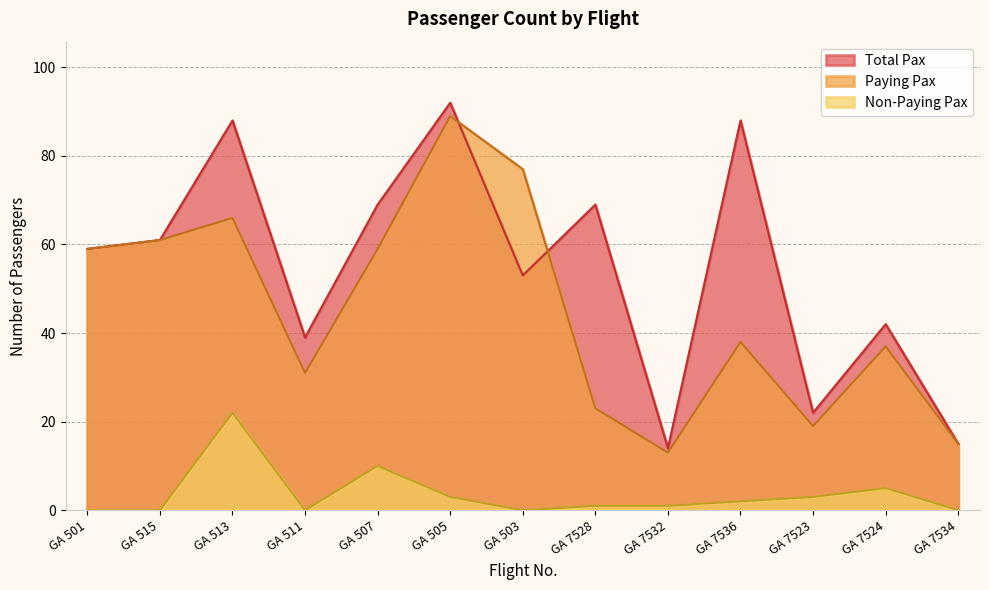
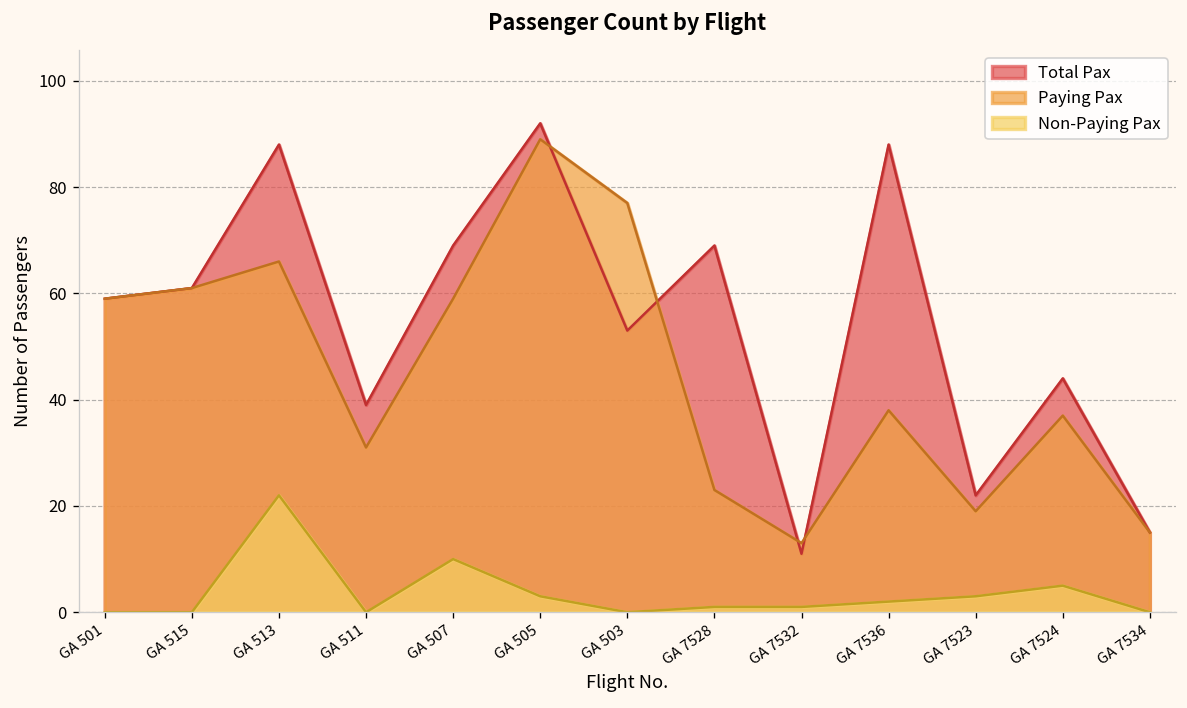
  {
    "Total Pax": {
      "GA 513": 88,
      "GA 511": 39,
      "GA 507": 69,
      "GA 505": 92,
      "GA 503": 53,
      "GA 7528": 69,
-     "GA 7532": 14,
+     "GA 7532": 11,
      "GA 7536": 88,
      "GA 7523": 22,
-     "GA 7524": 42
+     "GA 7524": 44
    }
  }
